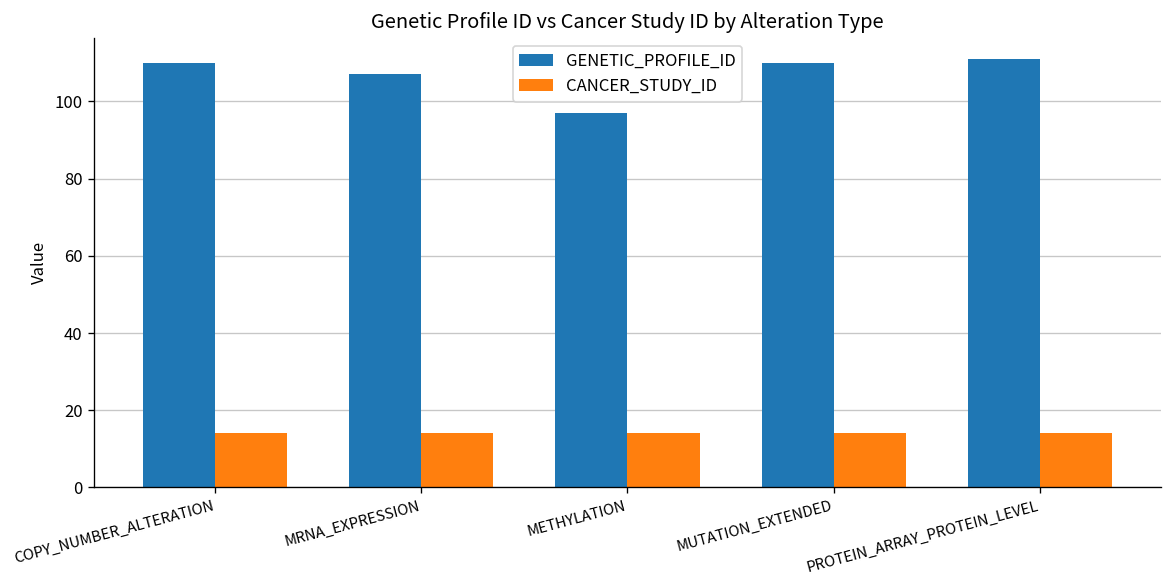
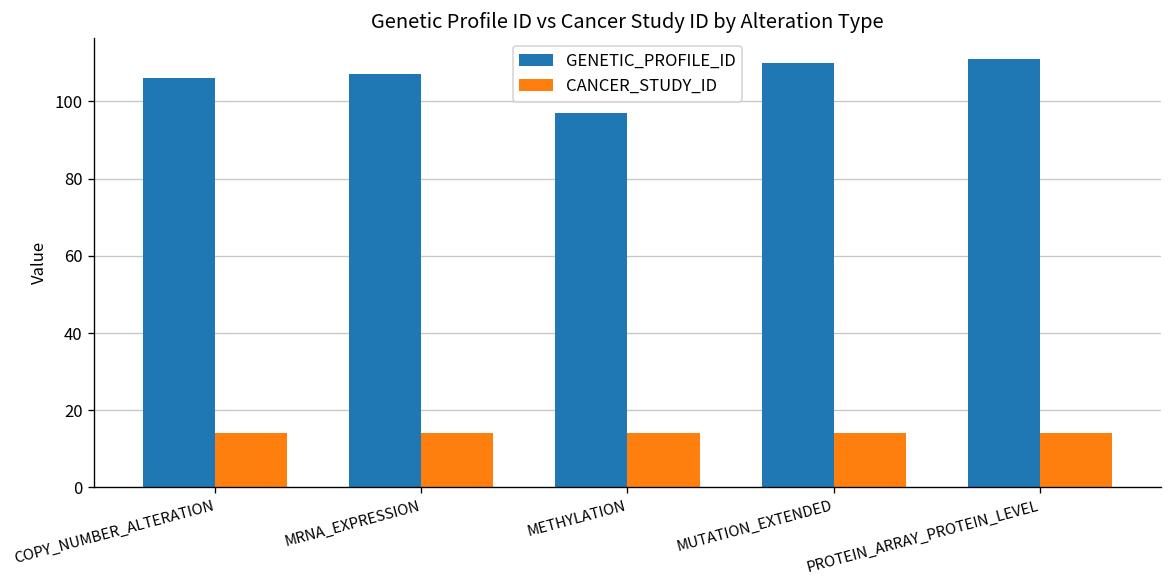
  {
    "GENETIC_PROFILE_ID": {
-     "COPY_NUMBER_ALTERATION": 110,
+     "COPY_NUMBER_ALTERATION": 106,
      "MRNA_EXPRESSION": 107,
      "METHYLATION": 97,
      "MUTATION_EXTENDED": 110,
      "PROTEIN_ARRAY_PROTEIN_LEVEL": 111
    },
    "CANCER_STUDY_ID": {
      "COPY_NUMBER_ALTERATION": 14,
      "MRNA_EXPRESSION": 14,
      "METHYLATION": 14,
      "MUTATION_EXTENDED": 14,
      "PROTEIN_ARRAY_PROTEIN_LEVEL": 14
    }
  }
